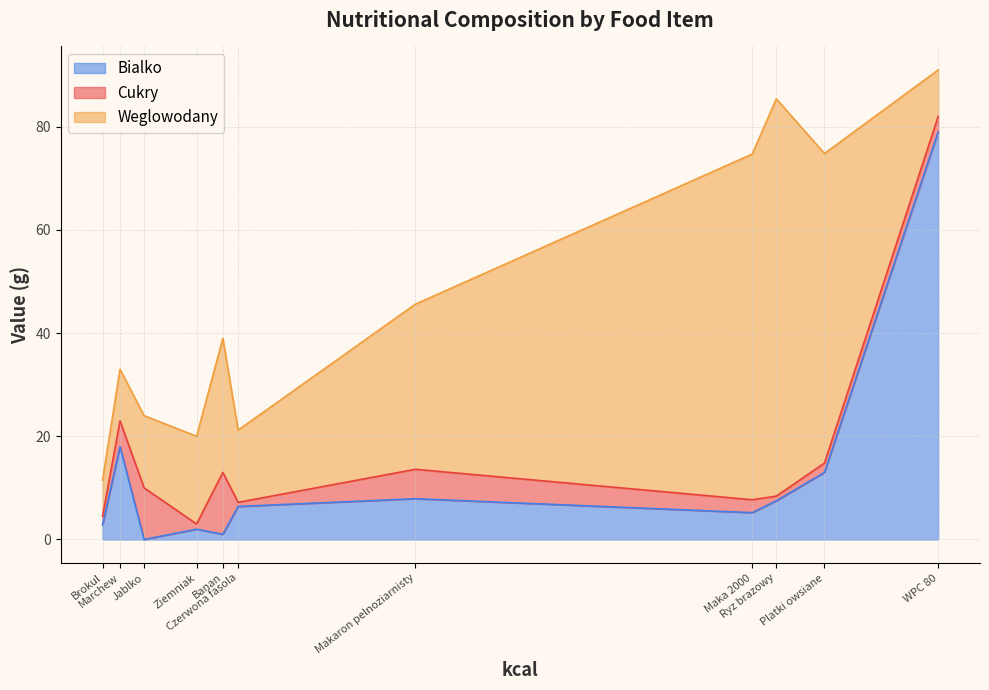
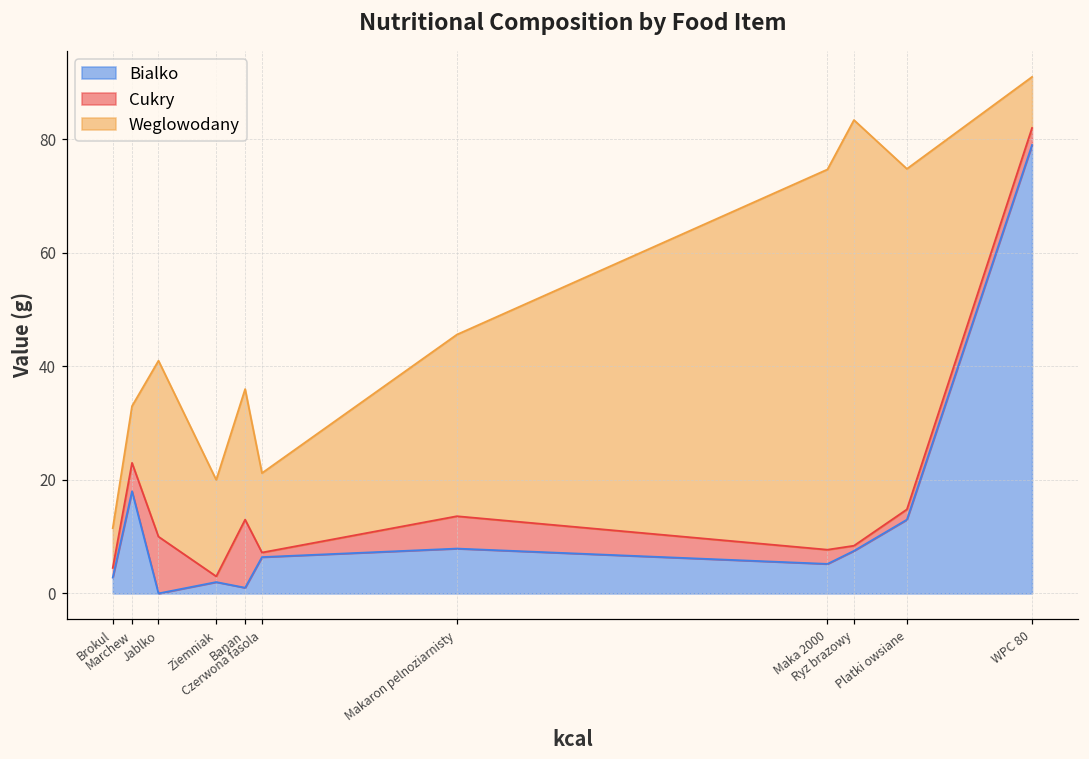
  {
    "Bialko": {
      "Brokul": 3,
      "Marchew": 18,
      "Jablko": 0,
      "Ziemniak": 2,
      "Banan": 1,
      "Czerwona fasola": 6,
      "Makaron pelnoziarnisty": 8,
      "Maka 2000": 5,
      "Ryz brazowy": 8,
      "Platki owsiane": 13,
      "WPC 80": 79
    },
    "Cukry": {
      "Brokul": 2,
      "Marchew": 5,
      "Jablko": 10,
      "Ziemniak": 1,
      "Banan": 12,
      "Czerwona fasola": 1,
      "Makaron pelnoziarnisty": 6,
      "Maka 2000": 3,
      "Ryz brazowy": 1,
      "Platki owsiane": 2,
      "WPC 80": 3
    },
    "Weglowodany": {
      "Brokul": 7,
      "Marchew": 10,
-     "Jablko": 14,
+     "Jablko": 31,
      "Ziemniak": 17,
-     "Banan": 26,
+     "Banan": 23,
      "Czerwona fasola": 14,
      "Makaron pelnoziarnisty": 32,
      "Maka 2000": 67,
-     "Ryz brazowy": 77,
+     "Ryz brazowy": 75,
      "Platki owsiane": 60,
      "WPC 80": 9
    }
  }
